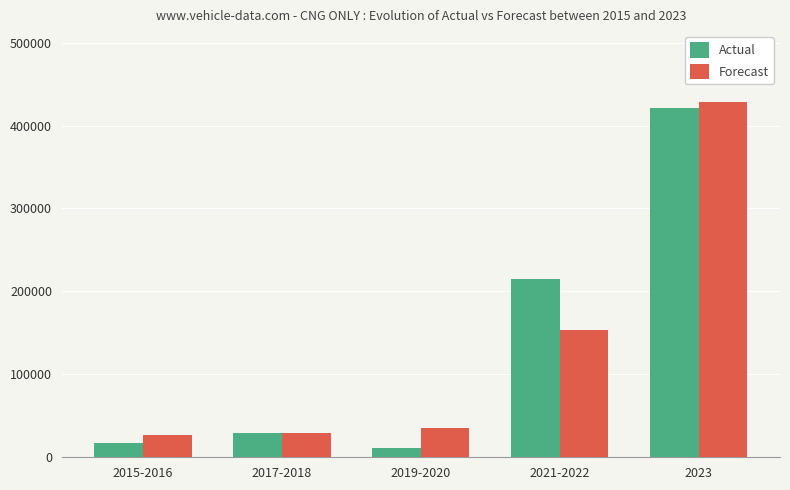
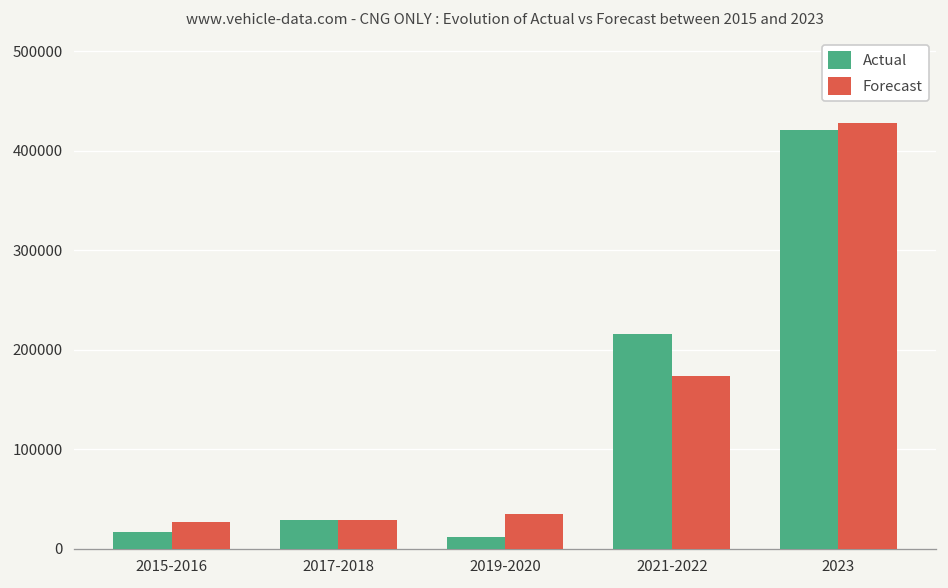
  {
    "Actual": {
      "2015-2016": 20000,
      "2017-2018": 30000,
      "2019-2020": 10000,
      "2021-2022": 220000,
      "2023": 420000
    },
    "Forecast": {
      "2015-2016": 30000,
      "2017-2018": 30000,
      "2019-2020": 40000,
-     "2021-2022": 150000,
+     "2021-2022": 170000,
      "2023": 430000
    }
  }
